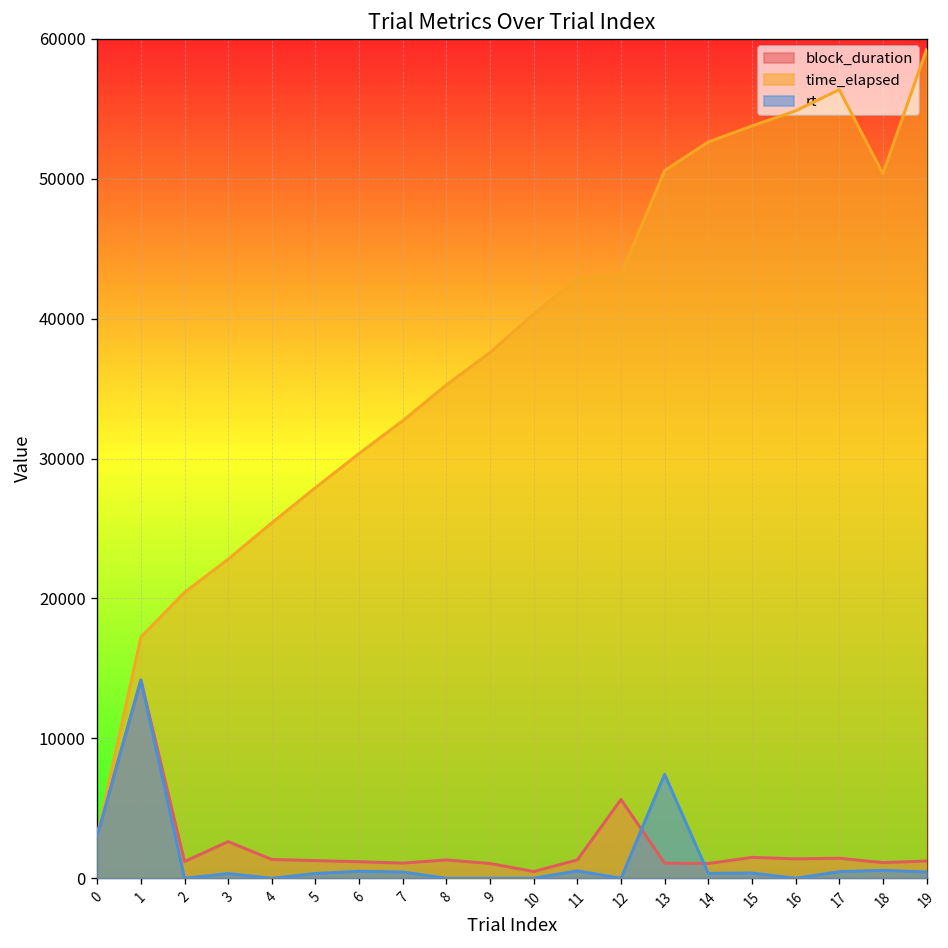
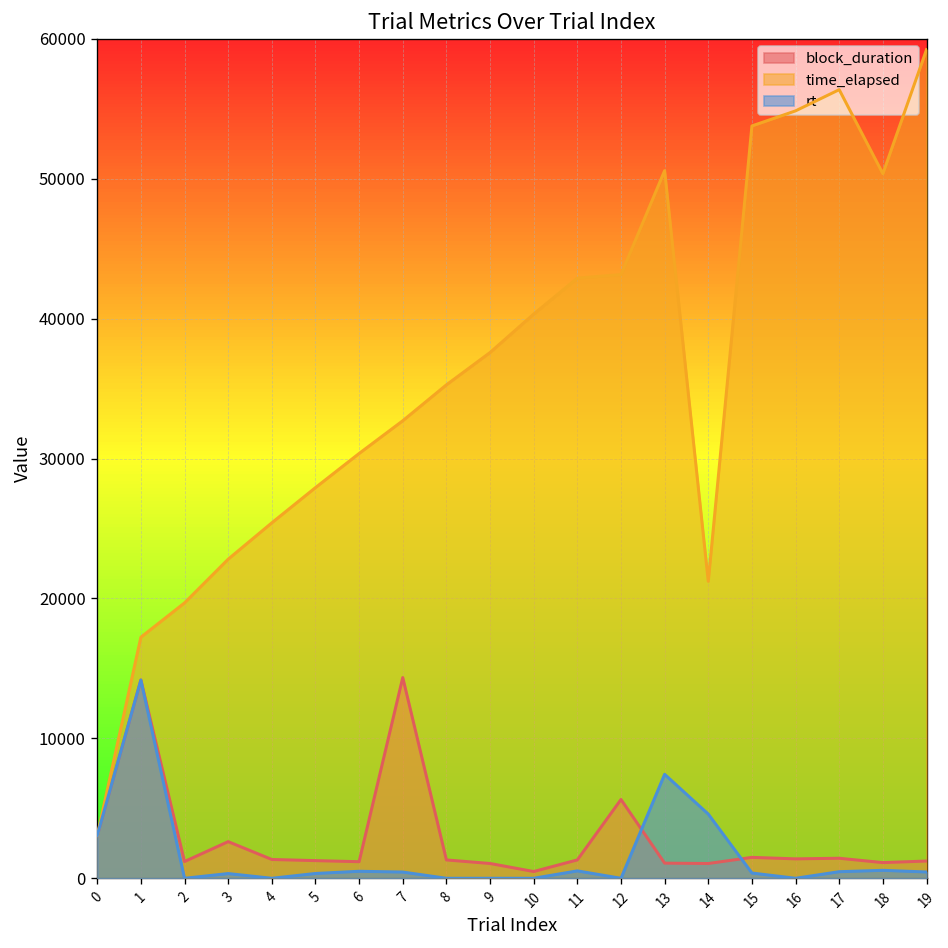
  {
    "block_duration": {
      "2": 1200,
      "3": 2600,
      "4": 1300,
      "5": 1300,
      "6": 1200,
-     "7": 1100,
+     "7": 14300,
      "8": 1300,
      "9": 1100,
      "10": 500,
      "11": 1300,
      "12": 5600,
      "13": 1100,
      "14": 1100,
      "15": 1500,
      "16": 1400,
      "17": 1400,
      "18": 1100,
      "19": 1200
    },
    "time_elapsed": {
      "1": 17200,
-     "2": 20400,
+     "2": 19700,
      "3": 22800,
      "4": 25400,
      "5": 27900,
      "6": 30400,
      "7": 32700,
      "8": 35300,
      "9": 37600,
      "10": 40300,
      "11": 42900,
      "12": 43100,
      "13": 50600,
-     "14": 52600,
+     "14": 21200,
      "15": 53800,
      "18": 50400,
      "19": 59200
    },
    "rt": {
      "2": 0,
      "3": 300,
      "4": 0,
      "5": 300,
      "6": 500,
      "7": 400,
      "8": 0,
      "9": 0,
      "10": 0,
      "11": 500,
      "12": 0,
      "13": 7400,
-     "14": 400,
+     "14": 4600,
      "15": 400,
      "16": 0,
      "17": 500,
      "18": 600,
      "19": 500
    }
  }
